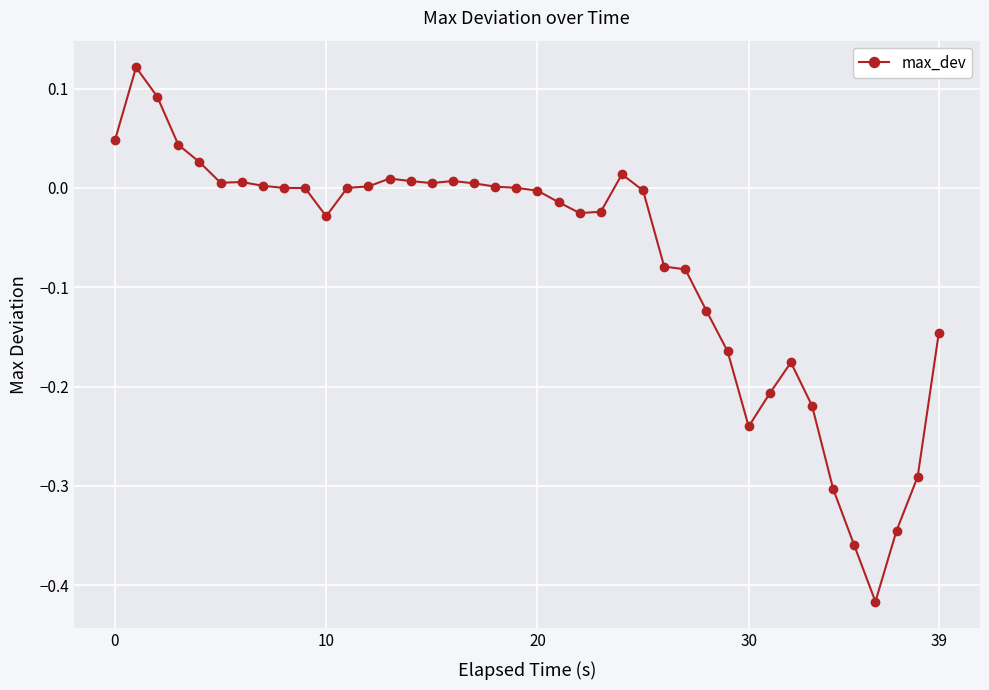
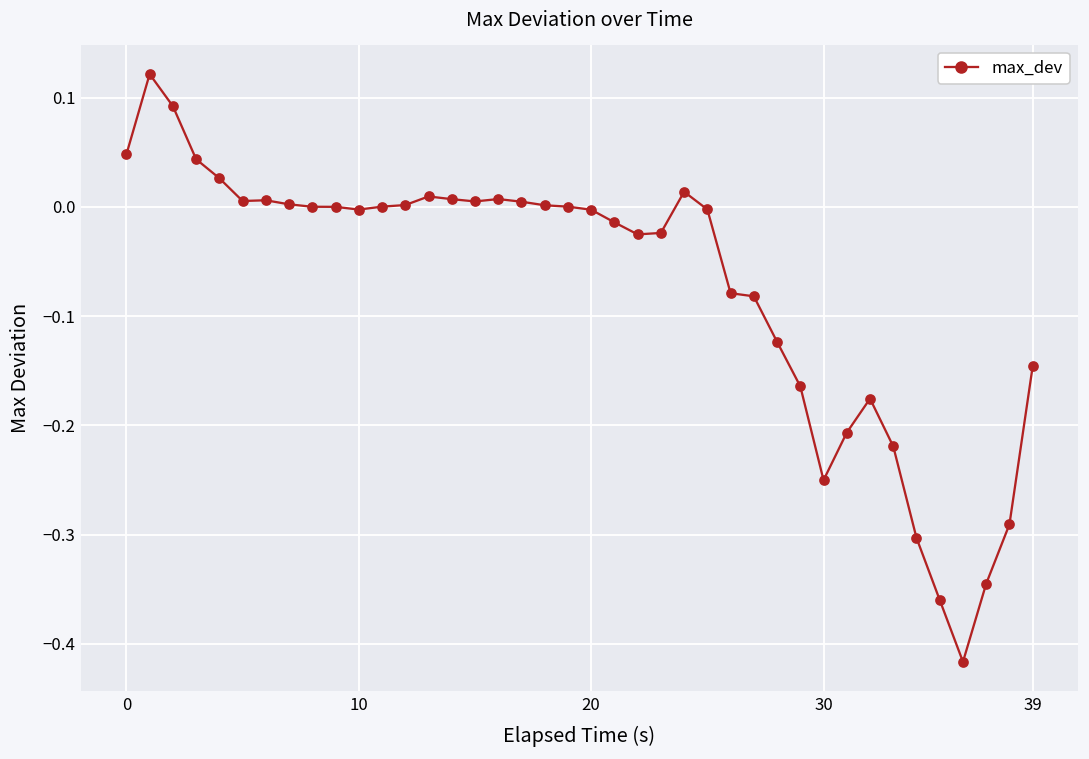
  {
    "0": 0.05,
-   "10": -0.03,
+   "10": 0.00,
    "20": 0.00,
-   "30": -0.24,
+   "30": -0.25,
    "39": -0.15
  }
